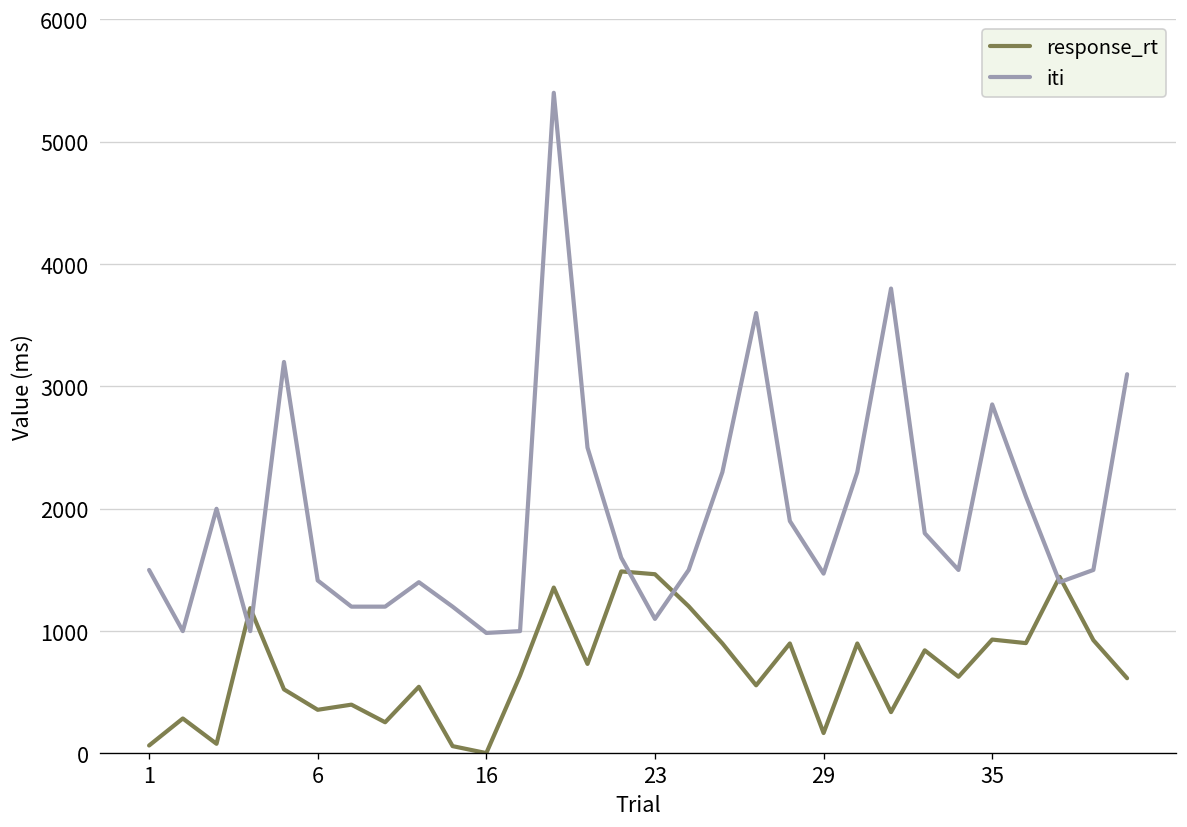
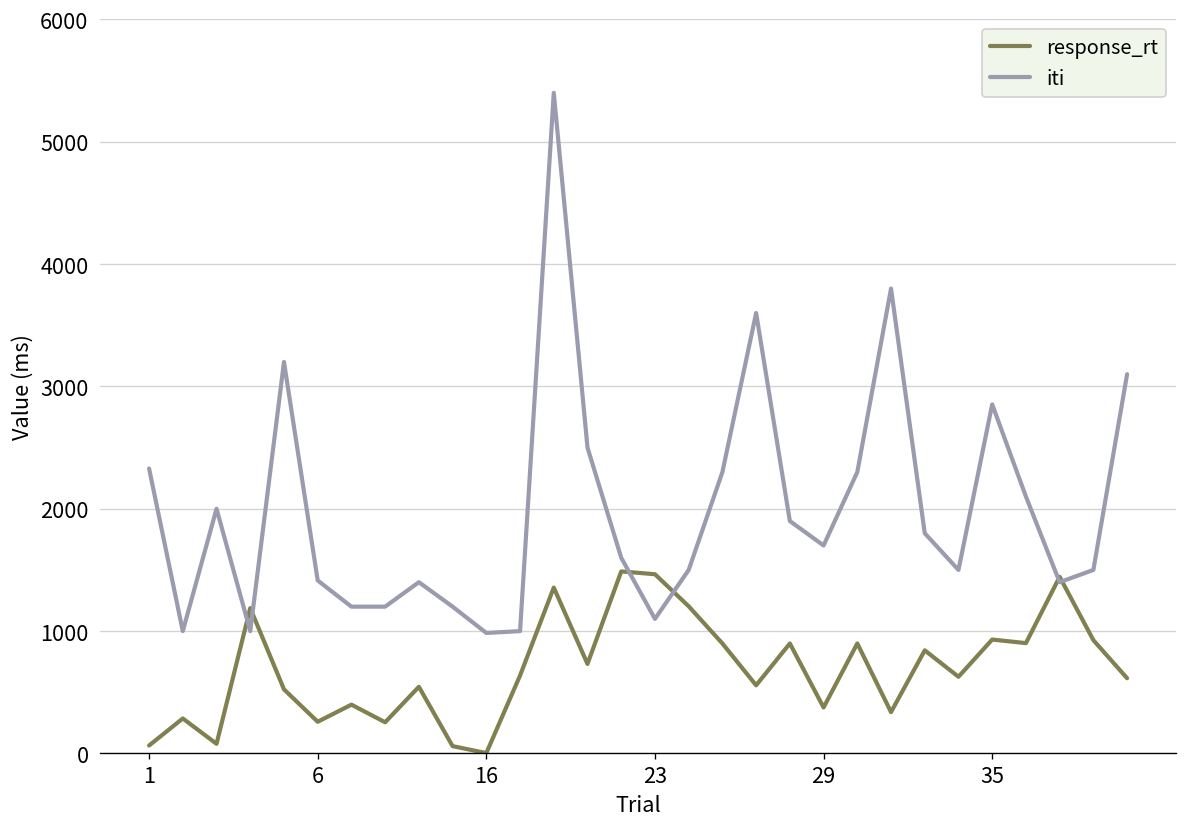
  {
    "response_rt": {
      "1": 70,
-     "6": 360,
+     "6": 260,
      "16": 0,
      "23": 1470,
-     "29": 170,
+     "29": 380,
      "35": 930
    },
    "iti": {
-     "1": 1500,
+     "1": 2330,
      "6": 1410,
      "16": 990,
      "23": 1100,
-     "29": 1470,
+     "29": 1700,
      "35": 2850
    }
  }
